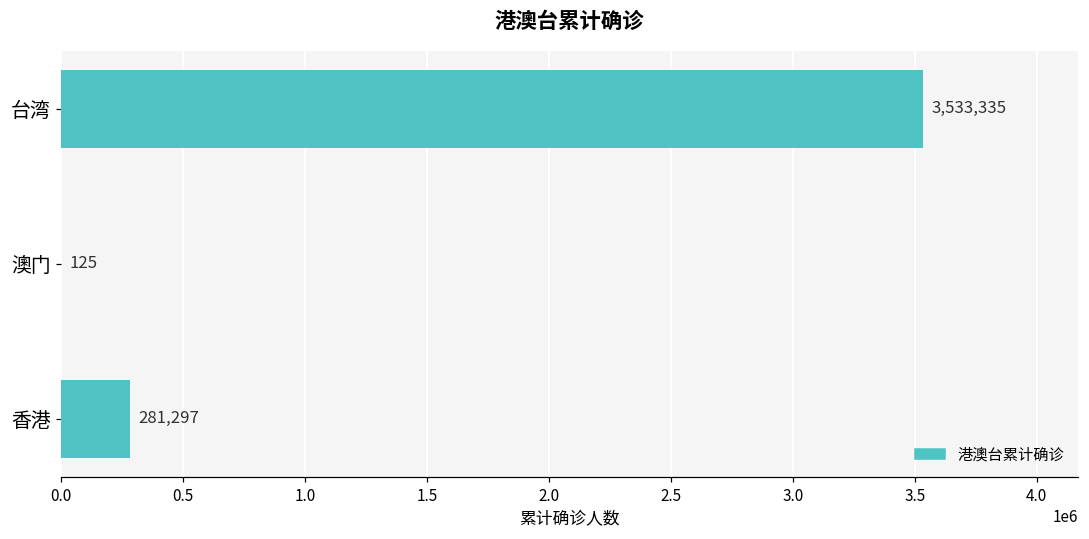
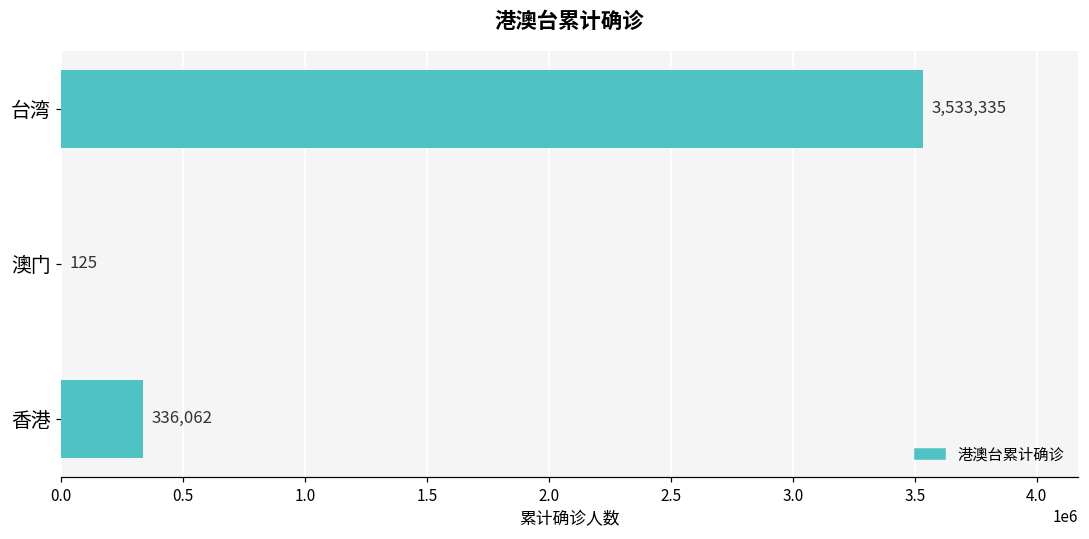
  {
    "台湾": "3,533,335",
    "澳门": "125",
-   "香港": "281,297"
+   "香港": "336,062"
  }
